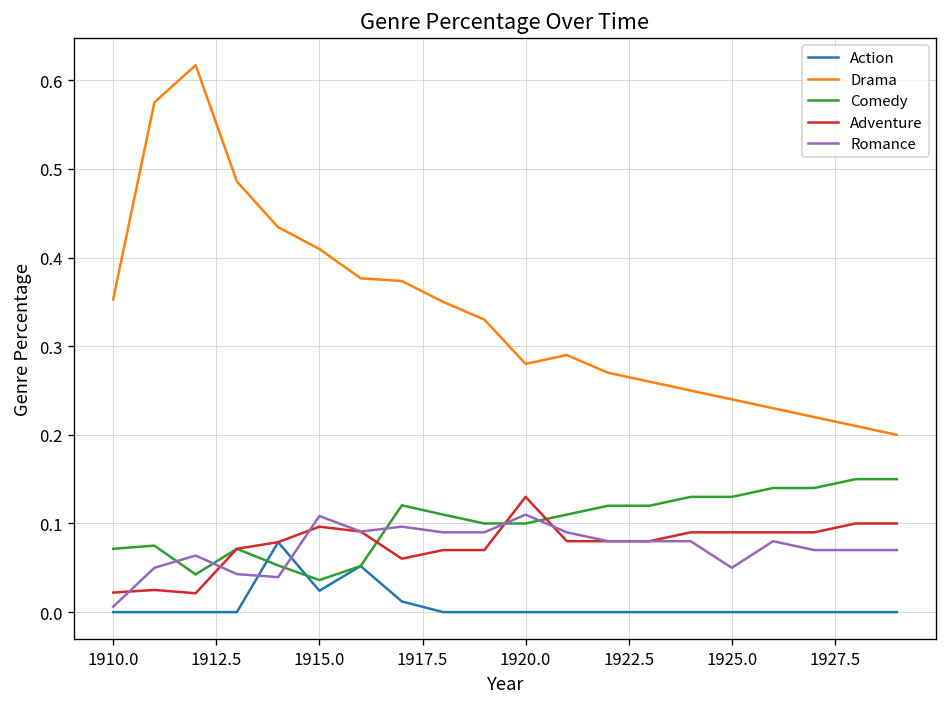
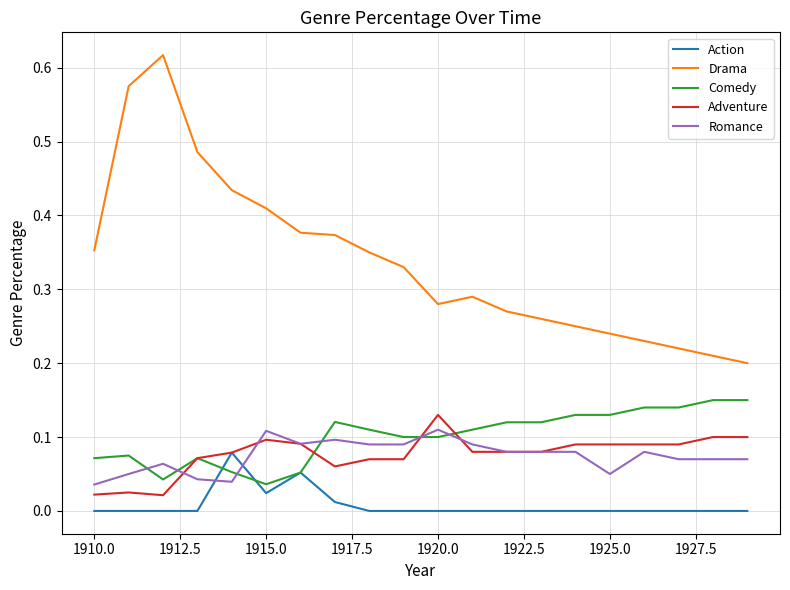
  {
    "Action": {
      "1910.0": 0.00,
      "1915.0": 0.02,
      "1920.0": 0.00,
      "1925.0": 0.00
    },
    "Drama": {
      "1910.0": 0.35,
      "1915.0": 0.41,
      "1920.0": 0.28,
      "1925.0": 0.24
    },
    "Comedy": {
      "1910.0": 0.07,
      "1915.0": 0.04,
      "1920.0": 0.10,
      "1925.0": 0.13
    },
    "Adventure": {
      "1910.0": 0.02,
      "1915.0": 0.10,
      "1920.0": 0.13,
      "1925.0": 0.09
    },
    "Romance": {
-     "1910.0": 0.01,
+     "1910.0": 0.04,
      "1915.0": 0.11,
      "1920.0": 0.11,
      "1925.0": 0.05
    }
  }
